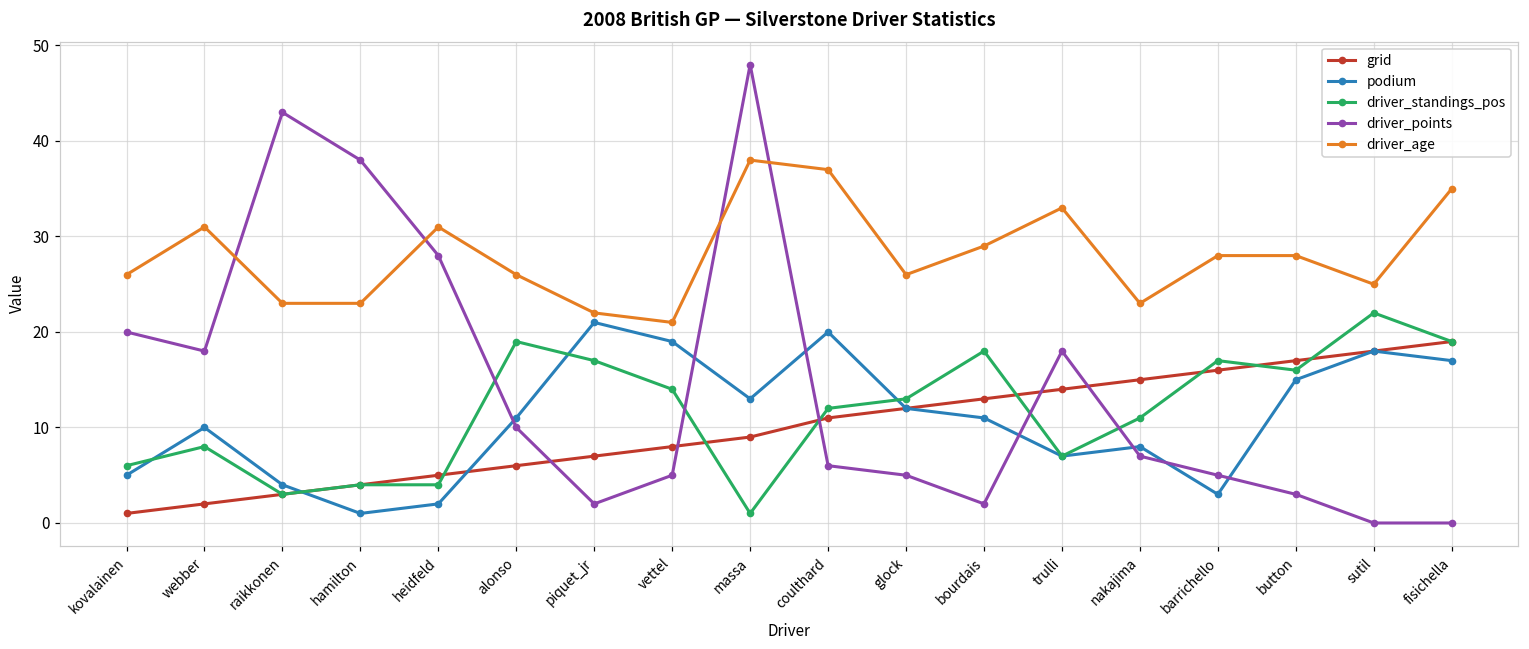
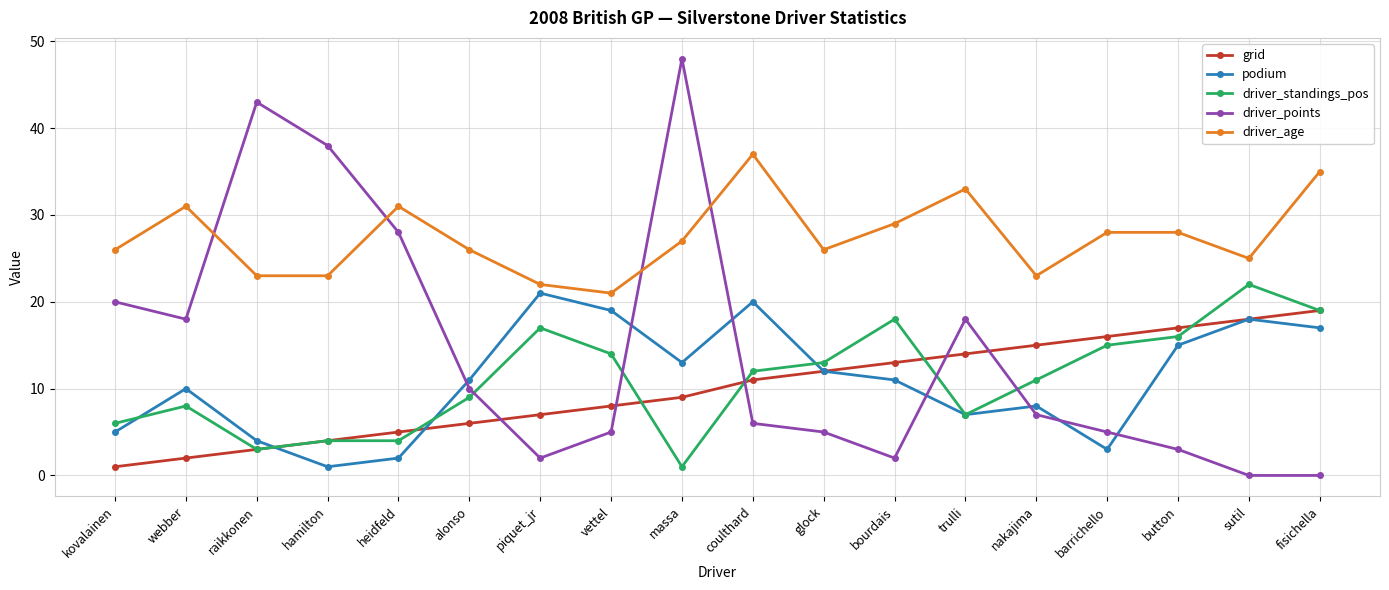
  {
    "grid": {
      "kovalainen": 1,
      "webber": 2,
      "heidfeld": 5,
      "alonso": 6,
      "piquet_jr": 7,
      "vettel": 8,
      "massa": 9,
      "coulthard": 11,
      "bourdais": 13,
      "trulli": 14,
      "nakajima": 15,
      "barrichello": 16,
      "button": 17
    },
    "podium": {
      "kovalainen": 5,
      "webber": 10,
      "raikkonen": 4,
      "hamilton": 1,
      "heidfeld": 2,
      "alonso": 11,
      "piquet_jr": 21,
      "vettel": 19,
      "massa": 13,
      "coulthard": 20,
      "bourdais": 11,
      "nakajima": 8,
      "barrichello": 3,
      "button": 15,
      "fisichella": 17
    },
    "driver_standings_pos": {
      "kovalainen": 6,
      "webber": 8,
      "heidfeld": 4,
-     "alonso": 19,
+     "alonso": 9,
      "piquet_jr": 17,
      "vettel": 14,
      "massa": 1,
      "coulthard": 12,
      "glock": 13,
      "bourdais": 18,
      "nakajima": 11,
-     "barrichello": 17,
+     "barrichello": 15,
      "button": 16,
      "sutil": 22
    },
    "driver_points": {
      "kovalainen": 20,
      "webber": 18,
      "raikkonen": 43,
      "hamilton": 38,
      "heidfeld": 28,
      "alonso": 10,
      "piquet_jr": 2,
      "vettel": 5,
      "massa": 48,
      "coulthard": 6,
      "glock": 5,
      "bourdais": 2,
      "trulli": 18,
      "nakajima": 7,
      "barrichello": 5,
      "button": 3,
      "sutil": 0,
      "fisichella": 0
    },
    "driver_age": {
      "kovalainen": 26,
      "webber": 31,
      "raikkonen": 23,
      "hamilton": 23,
      "heidfeld": 31,
      "alonso": 26,
      "piquet_jr": 22,
      "vettel": 21,
-     "massa": 38,
+     "massa": 27,
      "coulthard": 37,
      "glock": 26,
      "bourdais": 29,
      "trulli": 33,
      "nakajima": 23,
      "barrichello": 28,
      "button": 28,
      "sutil": 25,
      "fisichella": 35
    }
  }
